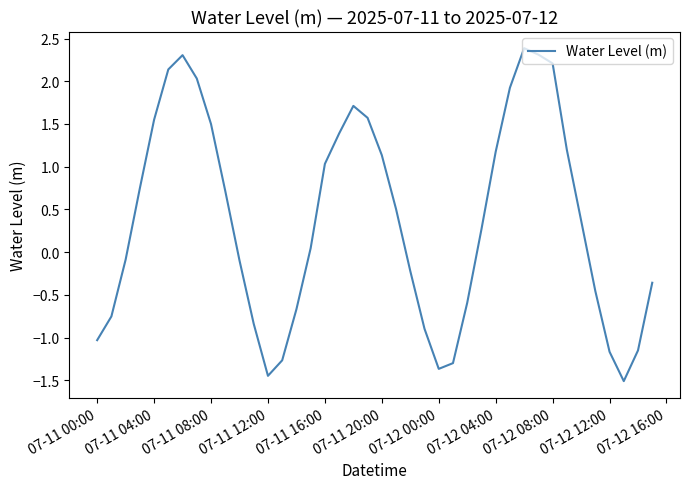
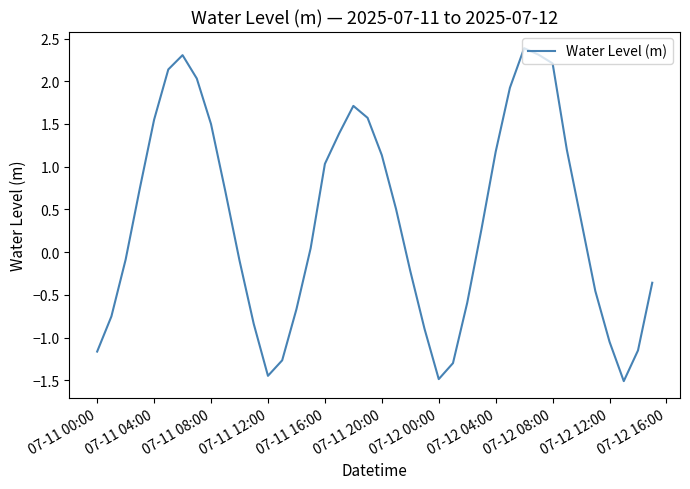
  {
-   "07-11 00:00": -1.0,
+   "07-11 00:00": -1.2,
    "07-11 04:00": 1.5,
    "07-11 08:00": 1.5,
    "07-11 12:00": -1.4,
    "07-11 16:00": 1.0,
    "07-11 20:00": 1.1,
-   "07-12 00:00": -1.4,
+   "07-12 00:00": -1.5,
    "07-12 04:00": 1.2,
-   "07-12 12:00": -1.2
+   "07-12 12:00": -1.0
  }
